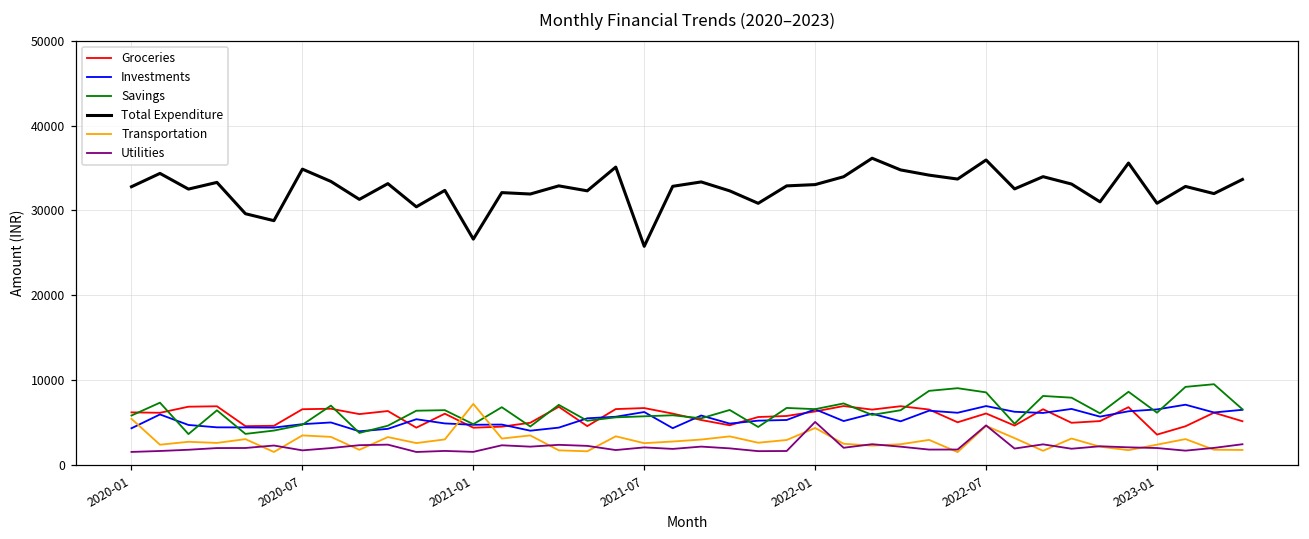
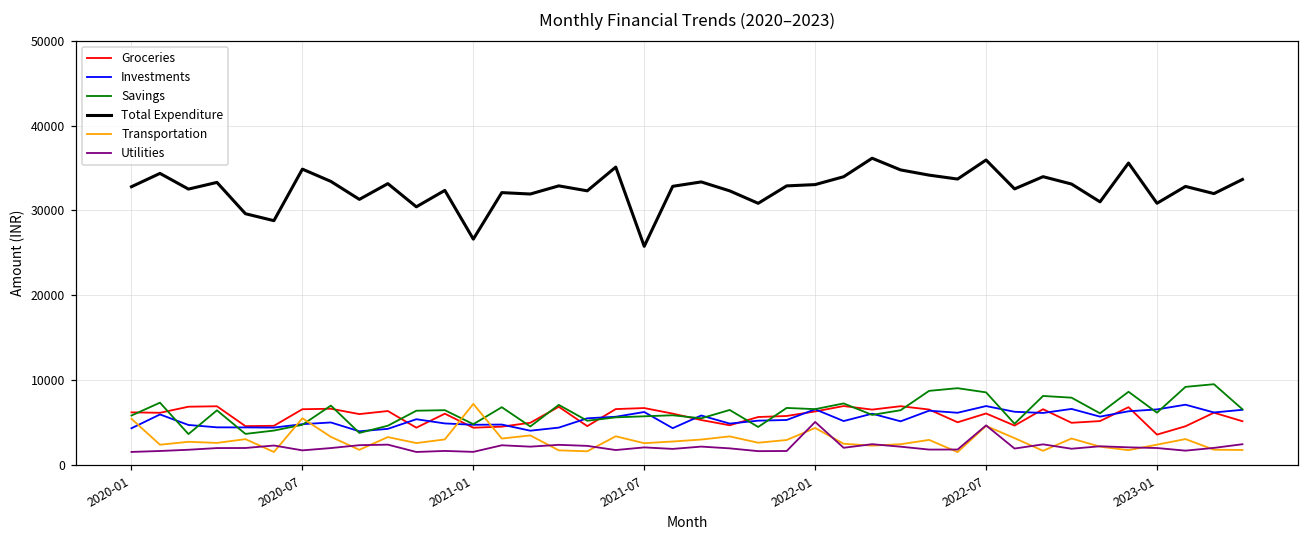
  {
    "Groceries": {
      "2020-01": 6000,
      "2020-07": 7000,
      "2021-01": 4000,
      "2021-07": 7000,
      "2022-07": 6000,
      "2023-01": 4000
    },
    "Investments": {
      "2020-01": 4000,
      "2021-07": 6000,
      "2022-07": 7000,
      "2023-01": 7000
    },
    "Savings": {
      "2020-01": 6000,
      "2021-07": 6000,
      "2022-07": 9000,
      "2023-01": 6000
    },
    "Total Expenditure": {
      "2020-01": 33000,
      "2020-07": 35000,
      "2021-01": 27000,
      "2021-07": 26000,
      "2022-01": 33000,
      "2022-07": 36000,
      "2023-01": 31000
    },
    "Transportation": {
      "2020-01": 5000,
-     "2020-07": 3000,
+     "2020-07": 5000,
      "2021-01": 7000,
      "2021-07": 3000,
      "2022-01": 4000,
      "2023-01": 2000
    },
    "Utilities": {
      "2020-01": 2000,
      "2020-07": 2000,
      "2021-01": 2000,
      "2021-07": 2000,
      "2022-01": 5000,
      "2023-01": 2000
    }
  }
